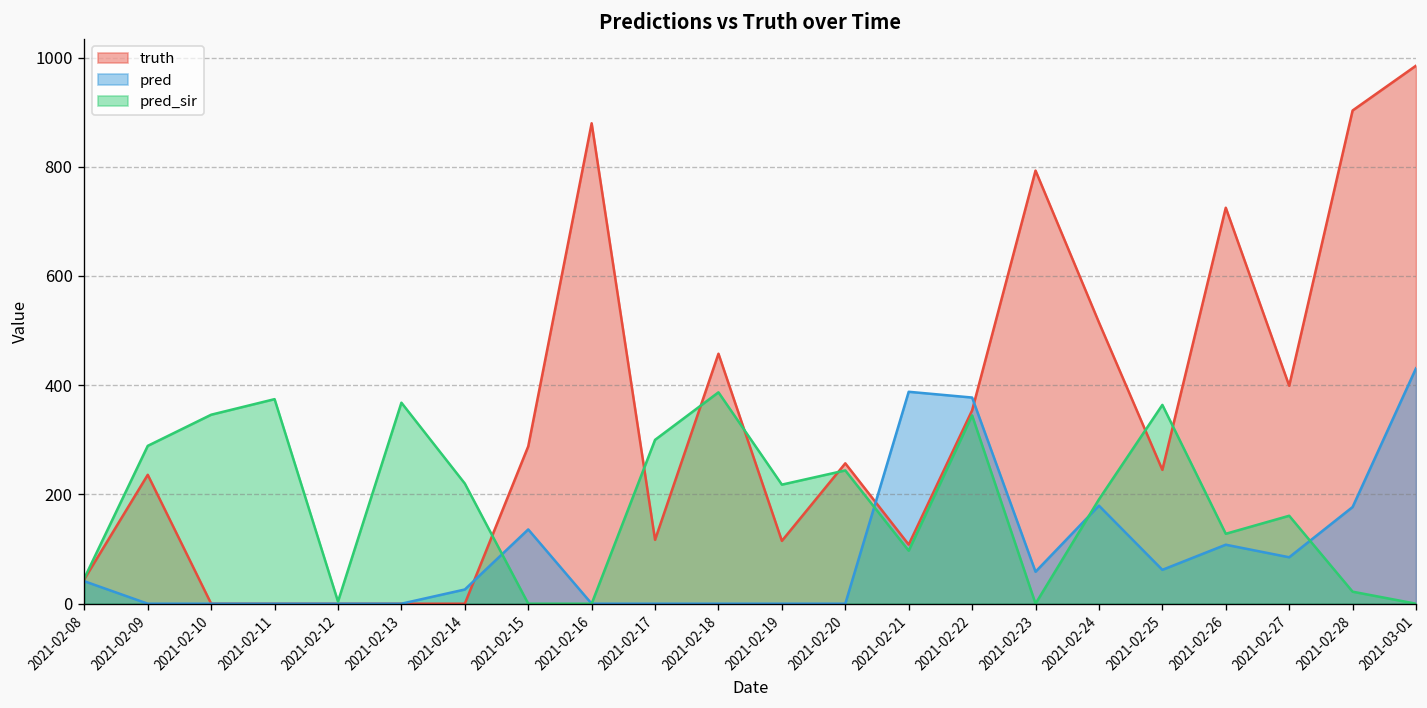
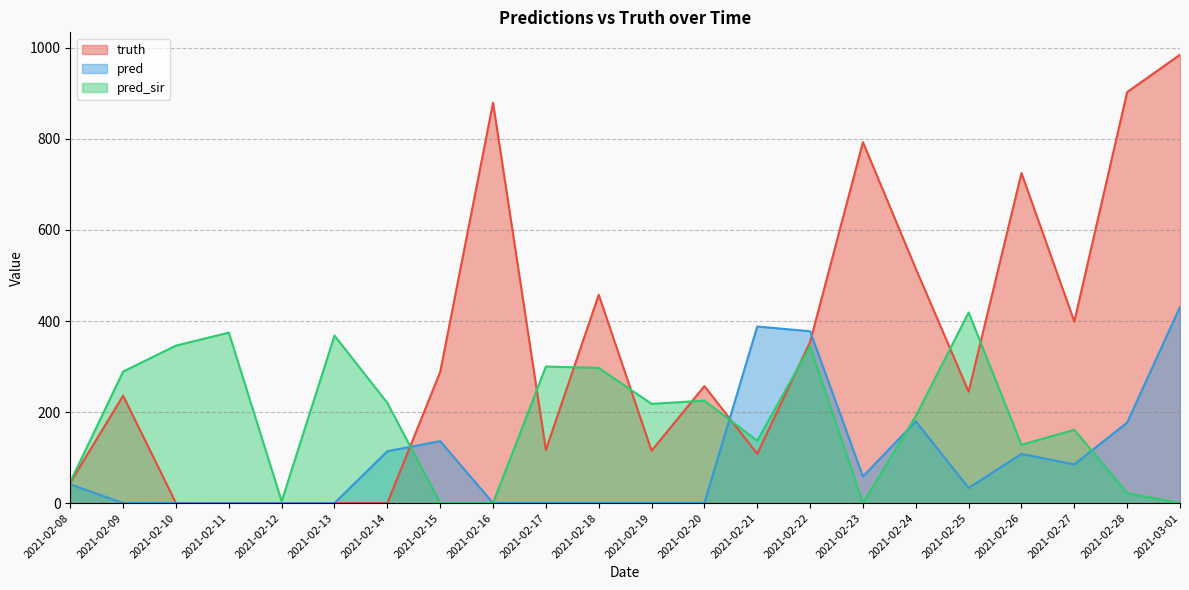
  {
    "truth": {
      "2021-02-09": 240,
      "2021-02-14": 0,
      "2021-02-15": 290,
      "2021-02-16": 880,
      "2021-02-17": 120,
      "2021-02-18": 460,
      "2021-02-19": 120,
      "2021-02-20": 260,
      "2021-02-21": 110,
      "2021-02-22": 350,
      "2021-02-23": 790,
      "2021-02-24": 520,
      "2021-02-25": 250,
      "2021-02-26": 730,
      "2021-02-27": 400,
      "2021-02-28": 900,
      "2021-03-01": 990
    },
    "pred": {
      "2021-02-09": 0,
-     "2021-02-14": 30,
+     "2021-02-14": 110,
      "2021-02-15": 140,
      "2021-02-17": 0,
      "2021-02-18": 0,
      "2021-02-19": 0,
      "2021-02-20": 0,
      "2021-02-21": 390,
      "2021-02-22": 380,
      "2021-02-23": 60,
      "2021-02-24": 180,
-     "2021-02-25": 60,
+     "2021-02-25": 30,
      "2021-02-26": 110,
      "2021-02-27": 90,
      "2021-02-28": 180,
      "2021-03-01": 430
    },
    "pred_sir": {
      "2021-02-09": 290,
      "2021-02-10": 350,
      "2021-02-11": 370,
      "2021-02-13": 370,
      "2021-02-14": 220,
      "2021-02-15": 0,
      "2021-02-17": 300,
-     "2021-02-18": 390,
+     "2021-02-18": 300,
      "2021-02-19": 220,
-     "2021-02-20": 240,
-     "2021-02-21": 100,
+     "2021-02-20": 230,
+     "2021-02-21": 140,
      "2021-02-22": 340,
      "2021-02-23": 0,
      "2021-02-24": 190,
-     "2021-02-25": 360,
+     "2021-02-25": 420,
      "2021-02-26": 130,
      "2021-02-27": 160,
      "2021-02-28": 20,
      "2021-03-01": 0
    }
  }
